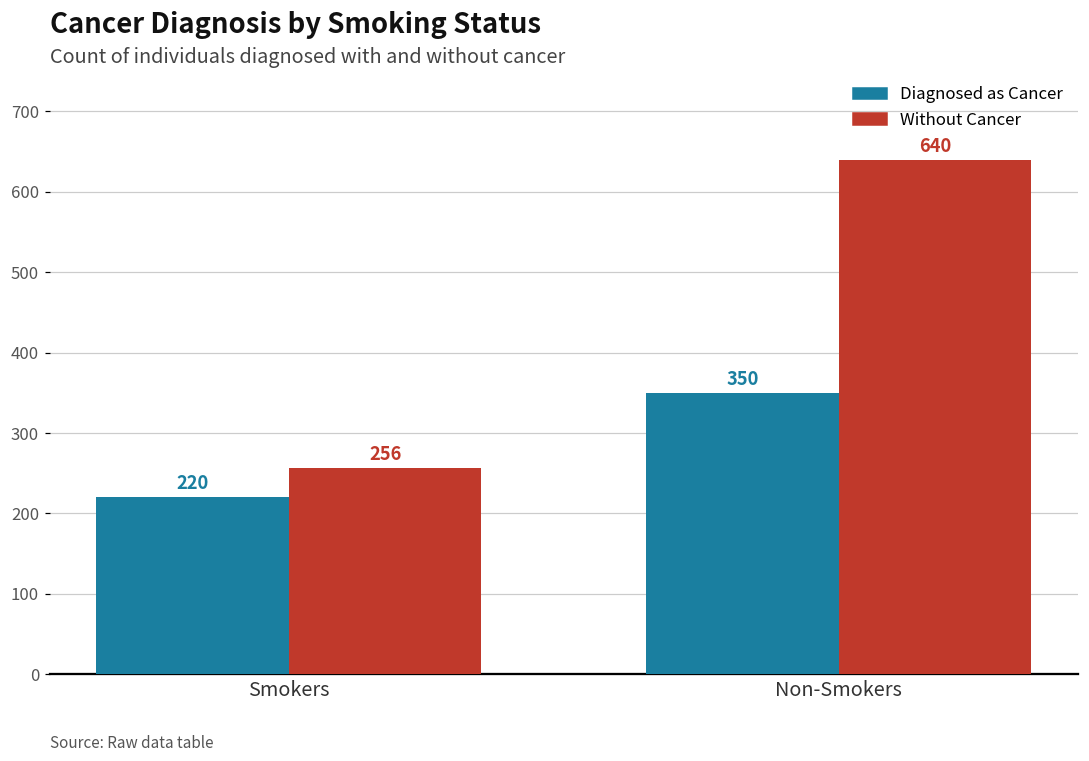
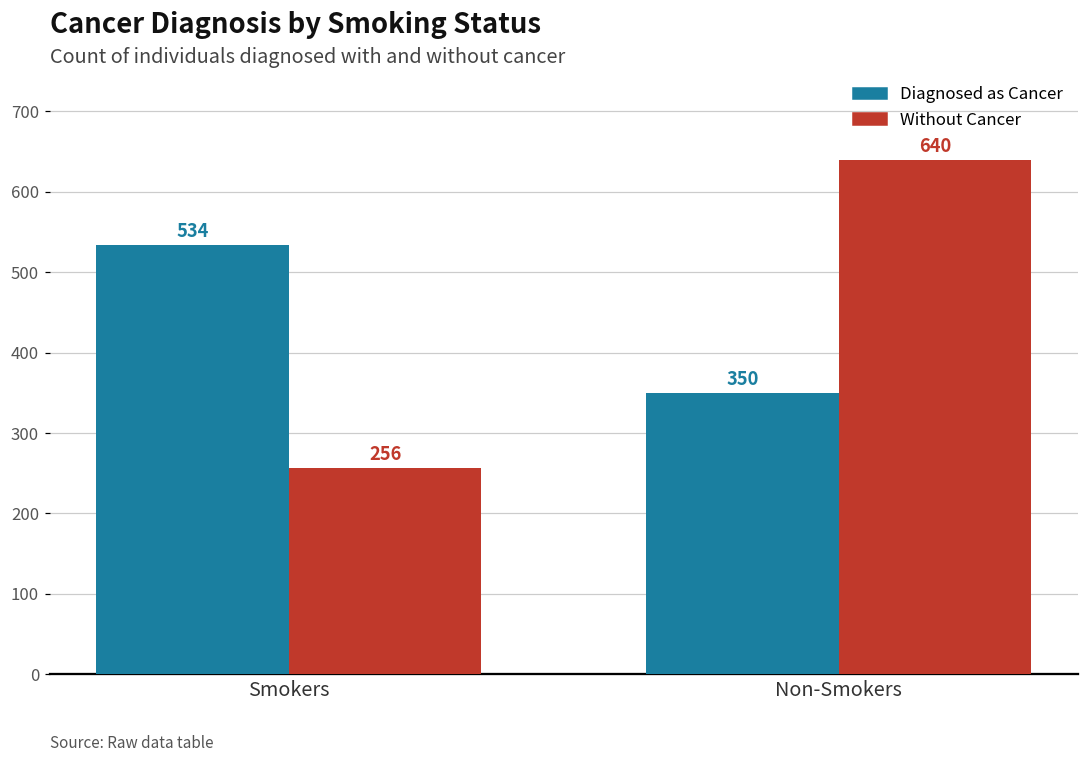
  {
    "Diagnosed as Cancer": {
-     "Smokers": 220,
+     "Smokers": 534,
      "Non-Smokers": 350
    },
    "Without Cancer": {
      "Smokers": 256,
      "Non-Smokers": 640
    }
  }
